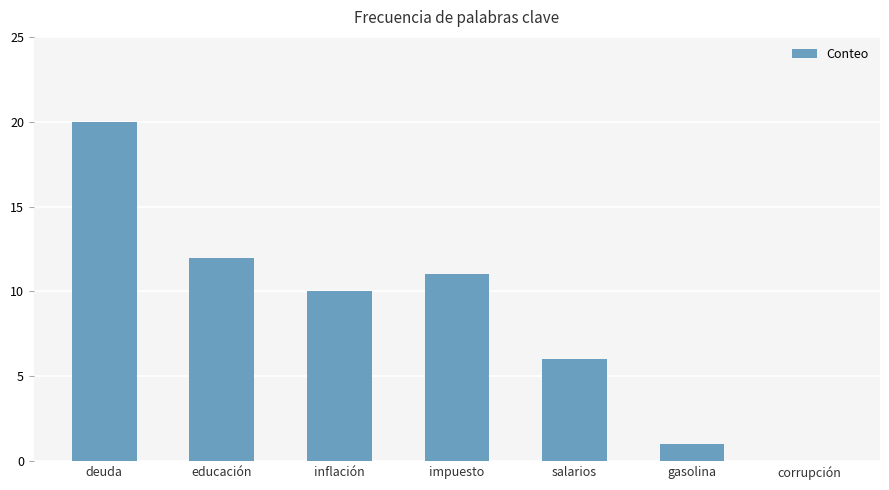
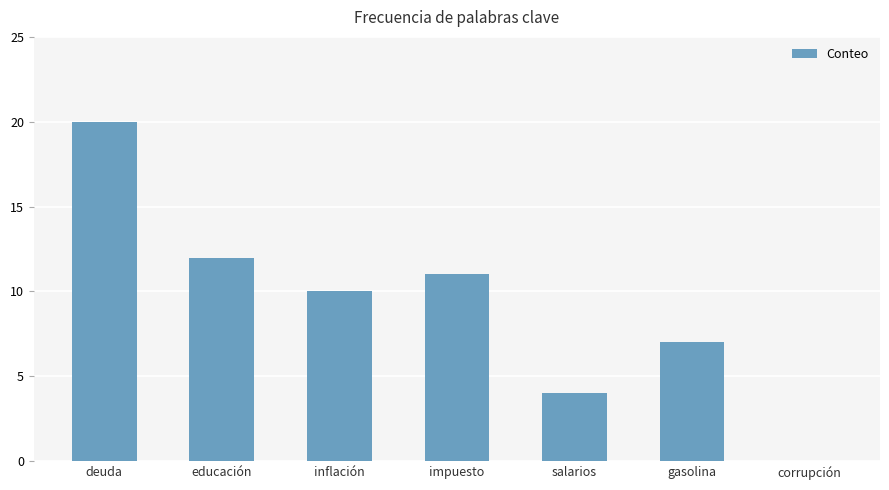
  {
    "deuda": 20,
    "educación": 12,
    "inflación": 10,
    "impuesto": 11,
-   "salarios": 6,
-   "gasolina": 1,
+   "salarios": 4,
+   "gasolina": 7,
    "corrupción": 0
  }
